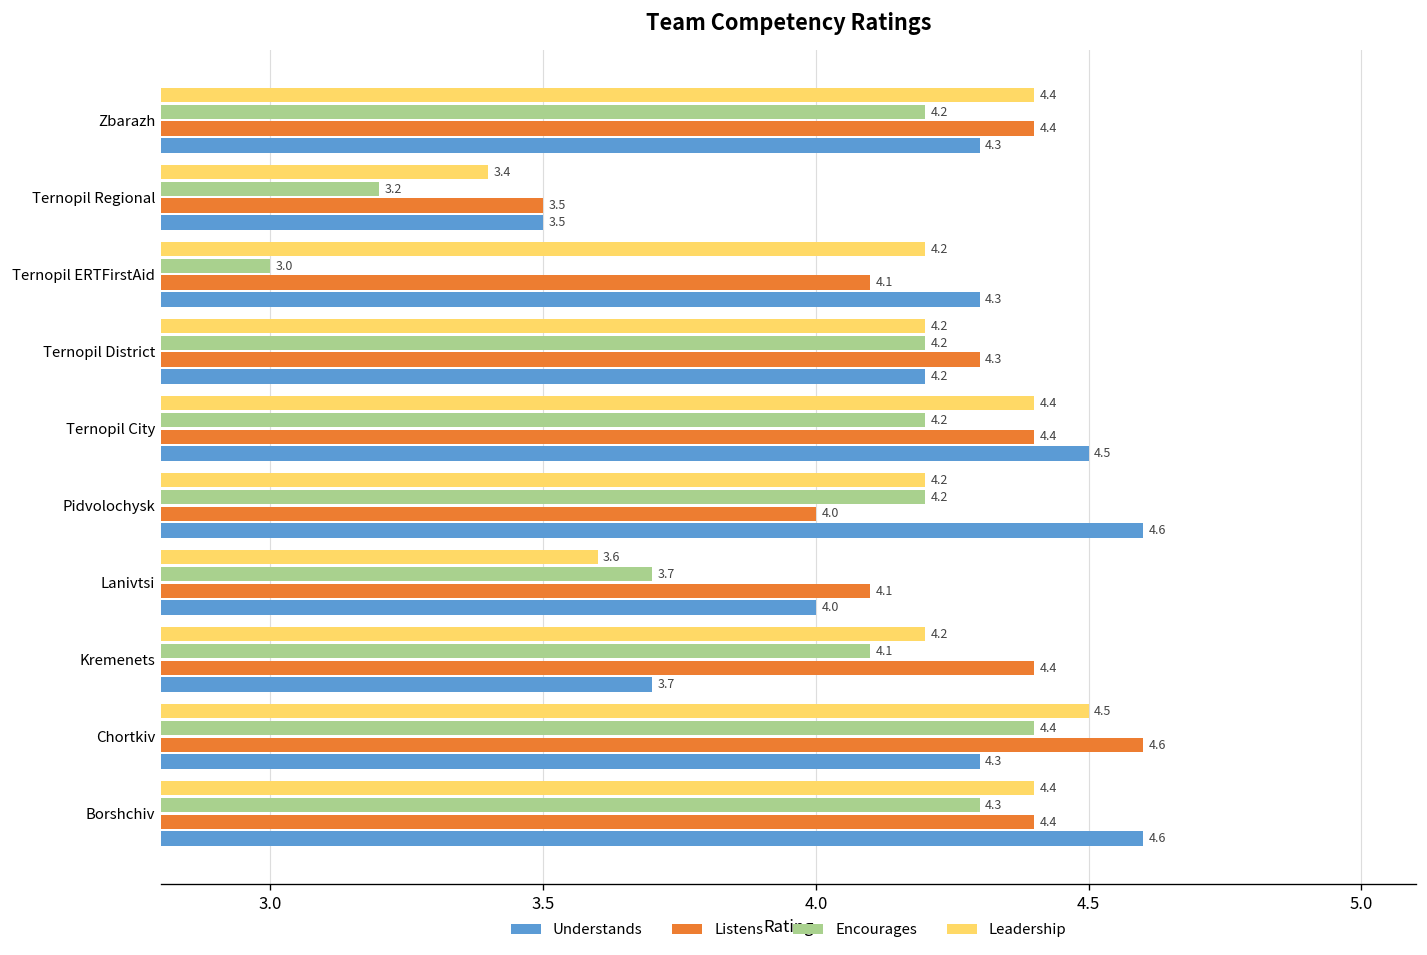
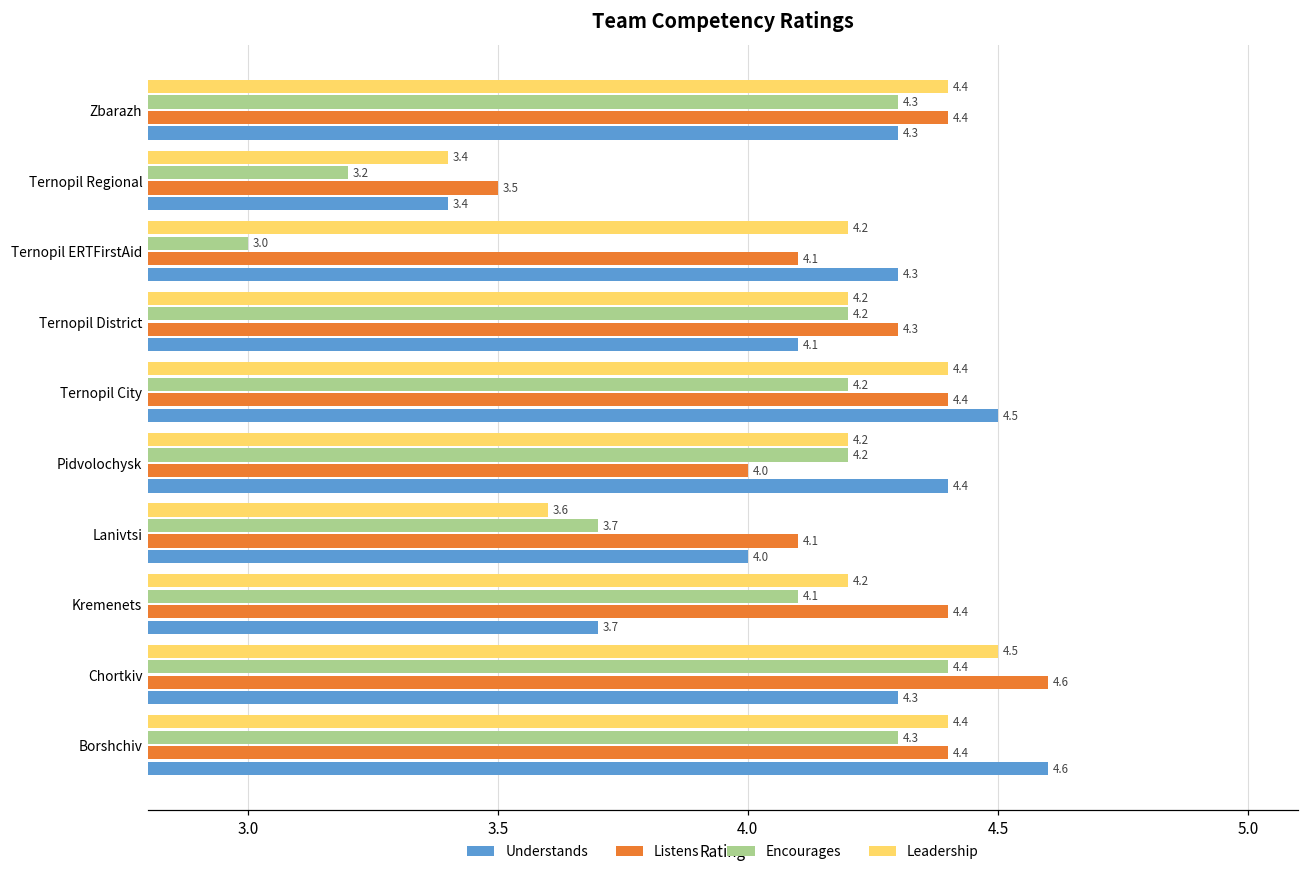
  {
    "Understands": {
      "Zbarazh": 4.3,
-     "Ternopil Regional": 3.5,
+     "Ternopil Regional": 3.4,
      "Ternopil ERTFirstAid": 4.3,
-     "Ternopil District": 4.2,
+     "Ternopil District": 4.1,
      "Ternopil City": 4.5,
-     "Pidvolochysk": 4.6,
+     "Pidvolochysk": 4.4,
      "Lanivtsi": 4.0,
      "Kremenets": 3.7,
      "Chortkiv": 4.3,
      "Borshchiv": 4.6
    },
    "Listens": {
      "Zbarazh": 4.4,
      "Ternopil Regional": 3.5,
      "Ternopil ERTFirstAid": 4.1,
      "Ternopil District": 4.3,
      "Ternopil City": 4.4,
      "Pidvolochysk": 4.0,
      "Lanivtsi": 4.1,
      "Kremenets": 4.4,
      "Chortkiv": 4.6,
      "Borshchiv": 4.4
    },
    "Encourages": {
-     "Zbarazh": 4.2,
+     "Zbarazh": 4.3,
      "Ternopil Regional": 3.2,
      "Ternopil ERTFirstAid": 3.0,
      "Ternopil District": 4.2,
      "Ternopil City": 4.2,
      "Pidvolochysk": 4.2,
      "Lanivtsi": 3.7,
      "Kremenets": 4.1,
      "Chortkiv": 4.4,
      "Borshchiv": 4.3
    },
    "Leadership": {
      "Zbarazh": 4.4,
      "Ternopil Regional": 3.4,
      "Ternopil ERTFirstAid": 4.2,
      "Ternopil District": 4.2,
      "Ternopil City": 4.4,
      "Pidvolochysk": 4.2,
      "Lanivtsi": 3.6,
      "Kremenets": 4.2,
      "Chortkiv": 4.5,
      "Borshchiv": 4.4
    }
  }
